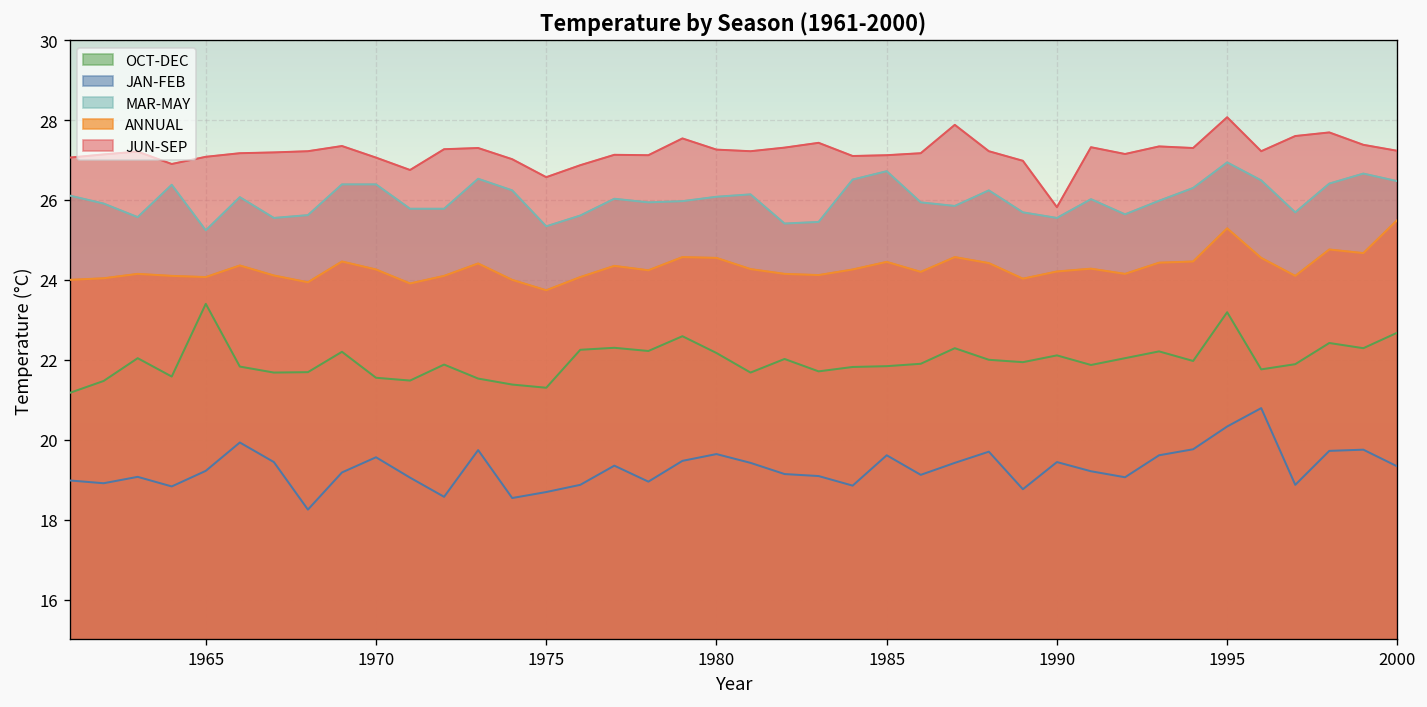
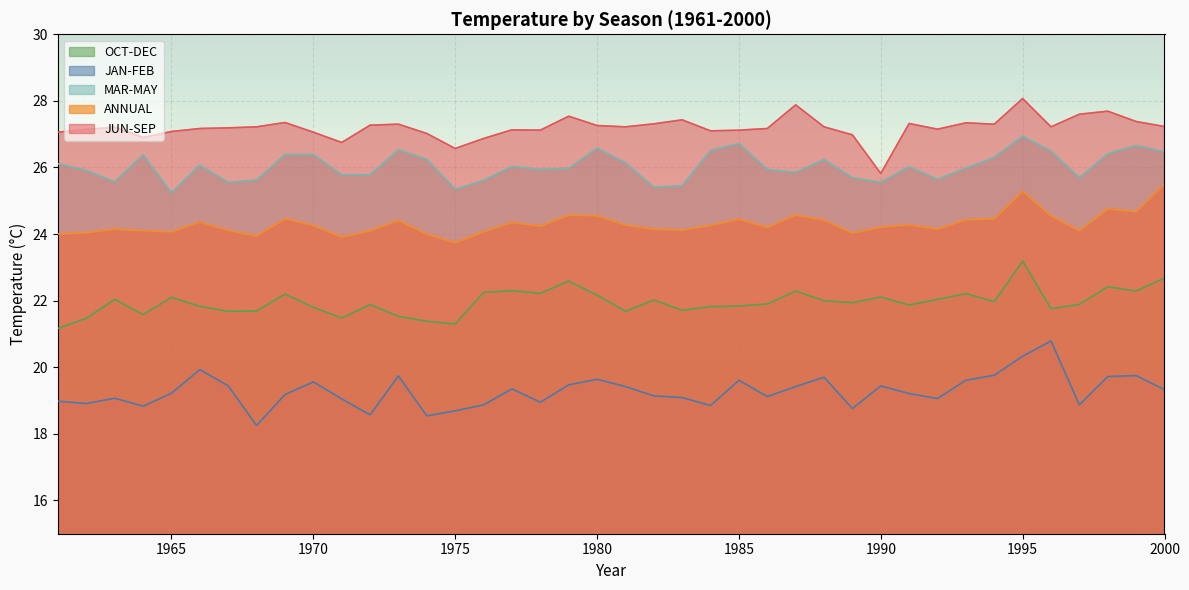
  {
    "OCT-DEC": {
-     "1965": 23.4,
-     "1970": 21.6,
+     "1965": 22.1,
+     "1970": 21.8,
      "1975": 21.3,
      "1980": 22.2,
      "1985": 21.8,
      "1990": 22.1,
      "1995": 23.2,
      "2000": 22.7
    },
    "JAN-FEB": {
      "1965": 19.2,
      "1970": 19.6,
      "1975": 18.7,
      "1980": 19.6,
      "1985": 19.6,
      "1990": 19.4,
      "1995": 20.3,
      "2000": 19.3
    },
    "MAR-MAY": {
      "1965": 25.2,
      "1970": 26.4,
      "1975": 25.3,
-     "1980": 26.1,
+     "1980": 26.6,
      "1985": 26.7,
      "1990": 25.6,
      "1995": 26.9,
      "2000": 26.5
    },
    "ANNUAL": {
      "1965": 24.1,
      "1970": 24.3,
      "1975": 23.7,
      "1980": 24.6,
      "1985": 24.5,
      "1990": 24.2,
      "1995": 25.3,
      "2000": 25.5
    },
    "JUN-SEP": {
      "1965": 27.1,
      "1970": 27.1,
      "1975": 26.6,
      "1980": 27.3,
      "1985": 27.1,
      "1990": 25.8,
      "1995": 28.1,
      "2000": 27.2
    }
  }
